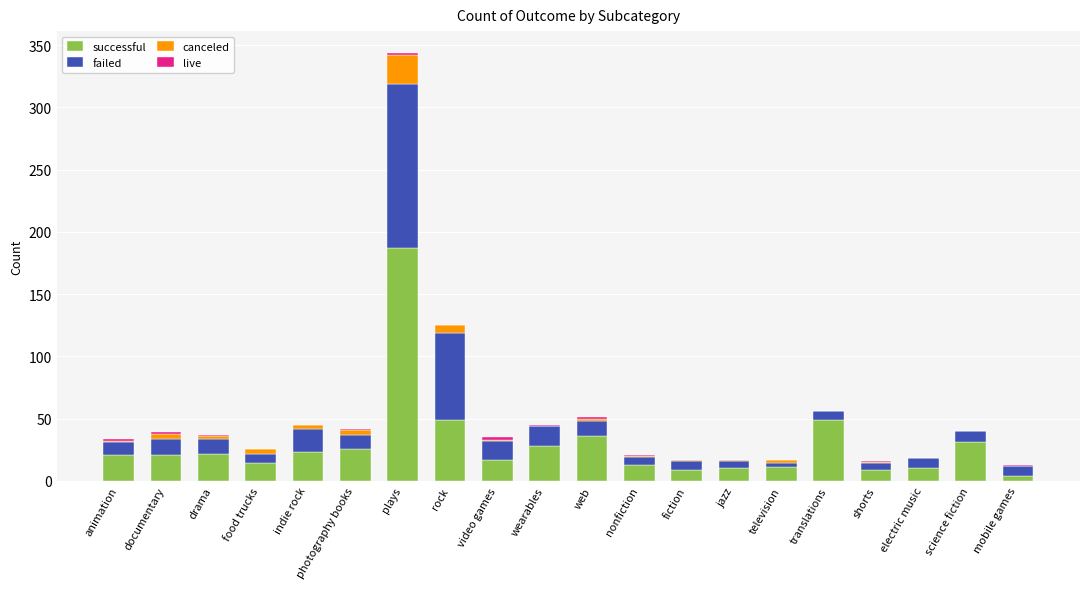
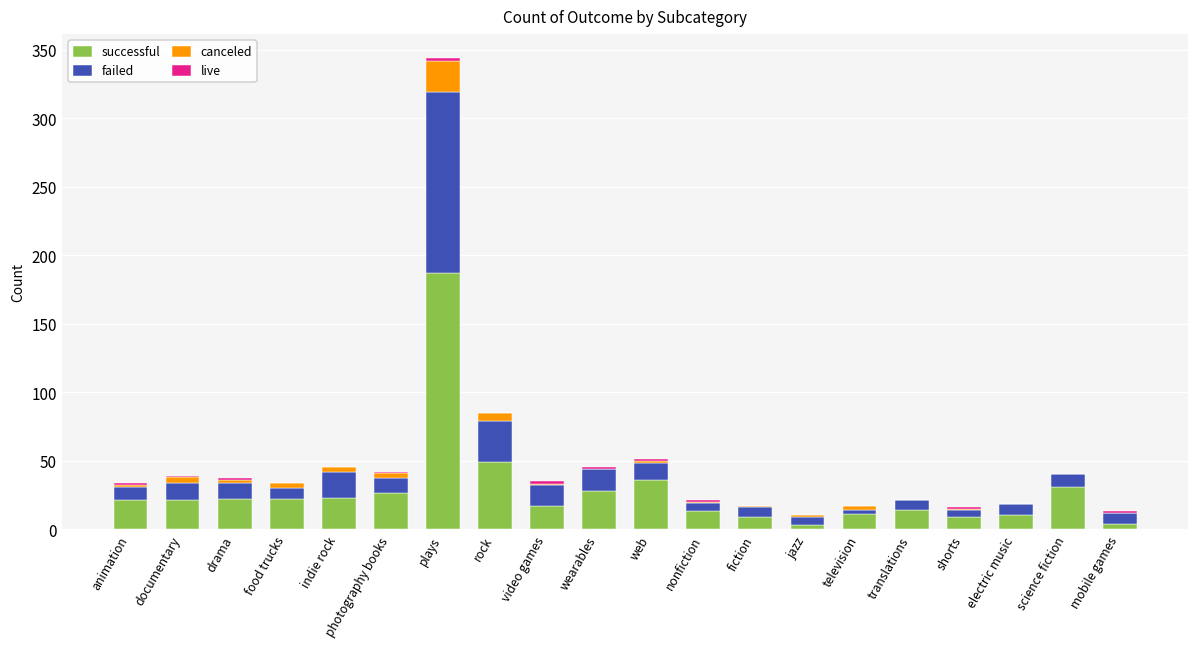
  {
    "successful": {
      "animation": 21,
      "documentary": 21,
      "drama": 22,
-     "food trucks": 14,
+     "food trucks": 22,
      "indie rock": 23,
      "photography books": 26,
      "plays": 187,
      "rock": 49,
      "video games": 17,
      "wearables": 28,
      "web": 36,
      "nonfiction": 13,
      "fiction": 9,
-     "jazz": 10,
+     "jazz": 3,
      "television": 11,
-     "translations": 49,
+     "translations": 14,
      "shorts": 9,
      "electric music": 10,
      "science fiction": 31,
      "mobile games": 4
    },
    "failed": {
      "animation": 10,
      "documentary": 13,
      "drama": 12,
      "food trucks": 8,
      "indie rock": 19,
      "photography books": 11,
      "plays": 132,
-     "rock": 70,
+     "rock": 30,
      "video games": 15,
      "wearables": 16,
      "web": 12,
      "nonfiction": 6,
      "fiction": 7,
      "jazz": 6,
      "television": 3,
      "translations": 7,
      "shorts": 5,
      "electric music": 8,
      "science fiction": 9,
      "mobile games": 8
    },
    "canceled": {
      "documentary": 4,
      "food trucks": 4,
      "indie rock": 3,
      "photography books": 4,
      "plays": 23,
      "rock": 6,
      "wearables": 0,
      "television": 3,
      "translations": 0,
      "electric music": 0,
      "science fiction": 0,
      "mobile games": 0
    },
    "live": {
      "food trucks": 0,
      "indie rock": 0,
      "rock": 0,
      "fiction": 0,
      "jazz": 0,
      "television": 0,
      "translations": 0,
      "electric music": 0,
      "science fiction": 0
    }
  }
